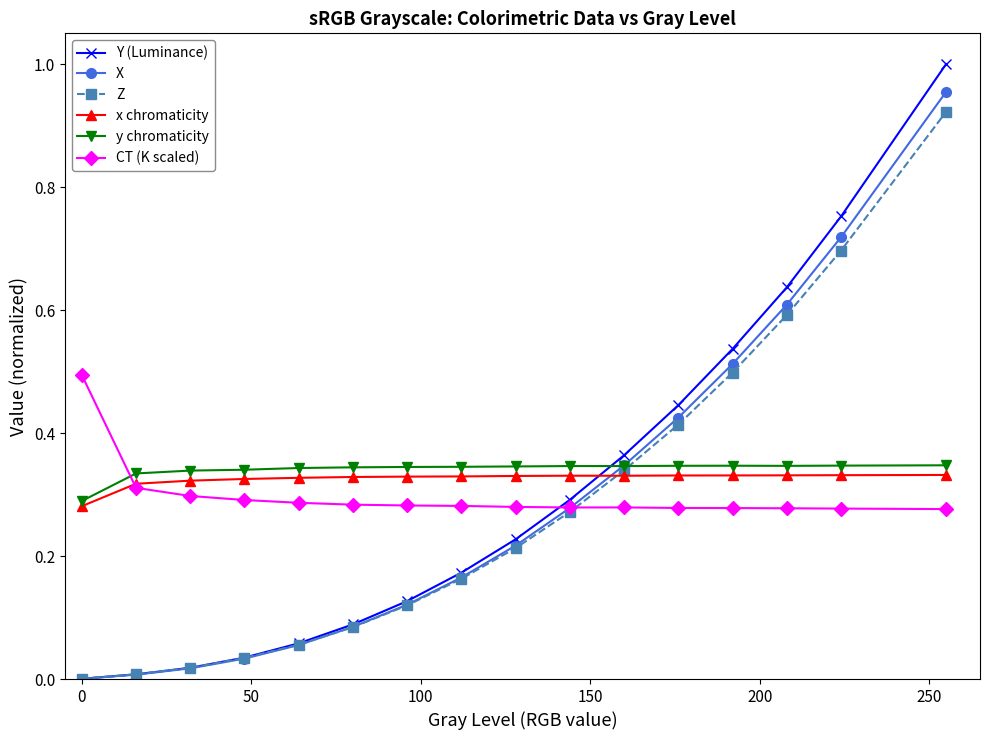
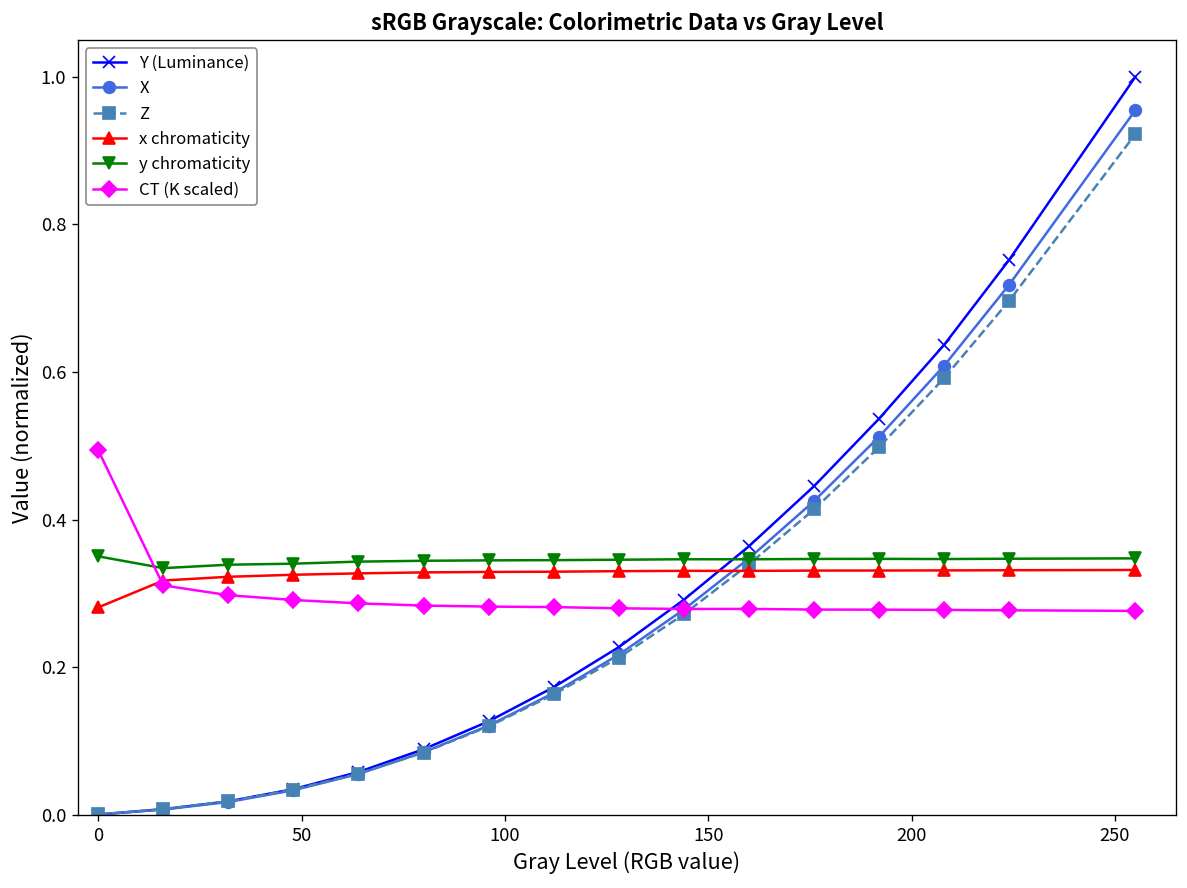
  {
    "x chromaticity": {
      "0": 0.28
    },
    "y chromaticity": {
-     "0": 0.29
+     "0": 0.35
    },
    "CT (K scaled)": {
      "0": 0.49
    }
  }
